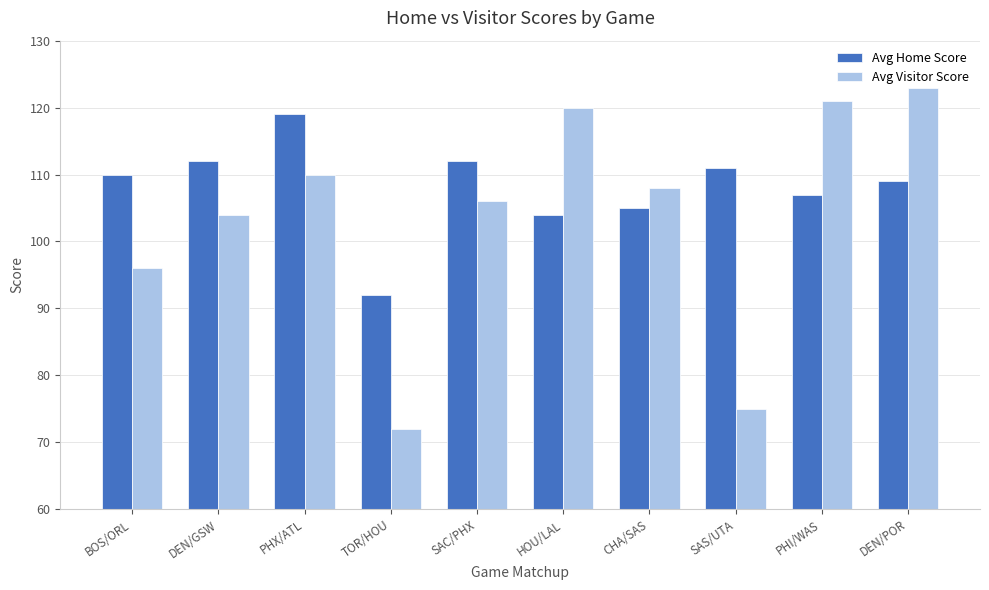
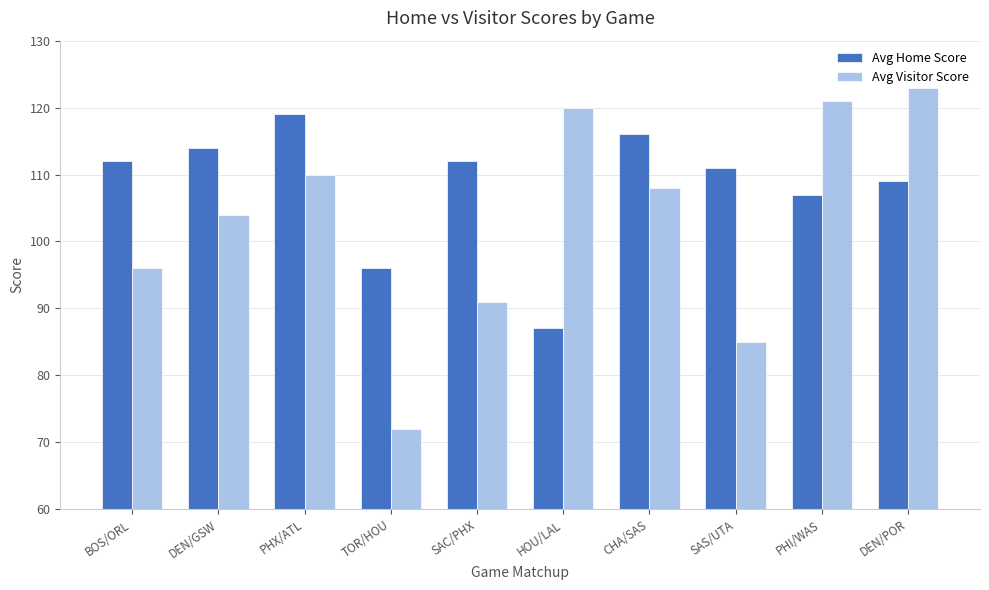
  {
    "Avg Home Score": {
-     "BOS/ORL": 110,
-     "DEN/GSW": 112,
+     "BOS/ORL": 112,
+     "DEN/GSW": 114,
      "PHX/ATL": 119,
-     "TOR/HOU": 92,
+     "TOR/HOU": 96,
      "SAC/PHX": 112,
-     "HOU/LAL": 104,
-     "CHA/SAS": 105,
+     "HOU/LAL": 87,
+     "CHA/SAS": 116,
      "SAS/UTA": 111,
      "PHI/WAS": 107,
      "DEN/POR": 109
    },
    "Avg Visitor Score": {
      "BOS/ORL": 96,
      "DEN/GSW": 104,
      "PHX/ATL": 110,
      "TOR/HOU": 72,
-     "SAC/PHX": 106,
+     "SAC/PHX": 91,
      "HOU/LAL": 120,
      "CHA/SAS": 108,
-     "SAS/UTA": 75,
+     "SAS/UTA": 85,
      "PHI/WAS": 121,
      "DEN/POR": 123
    }
  }
